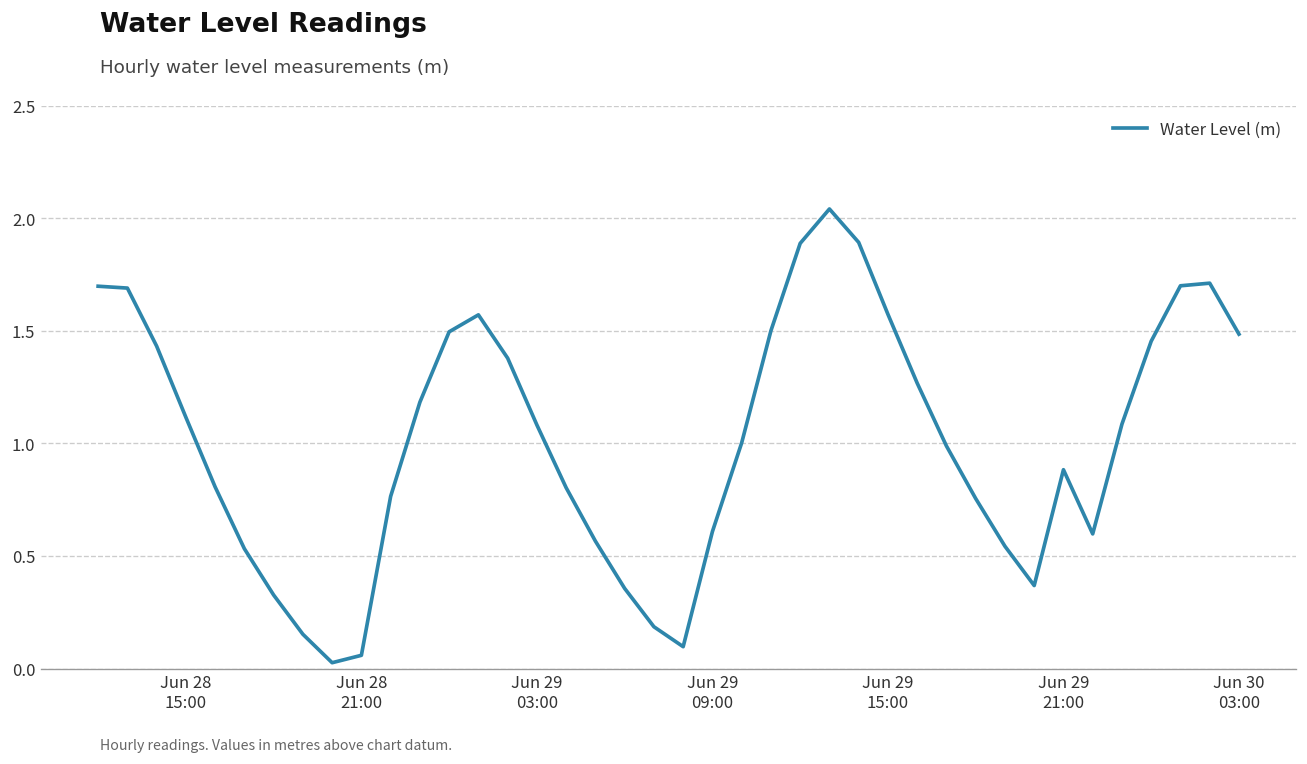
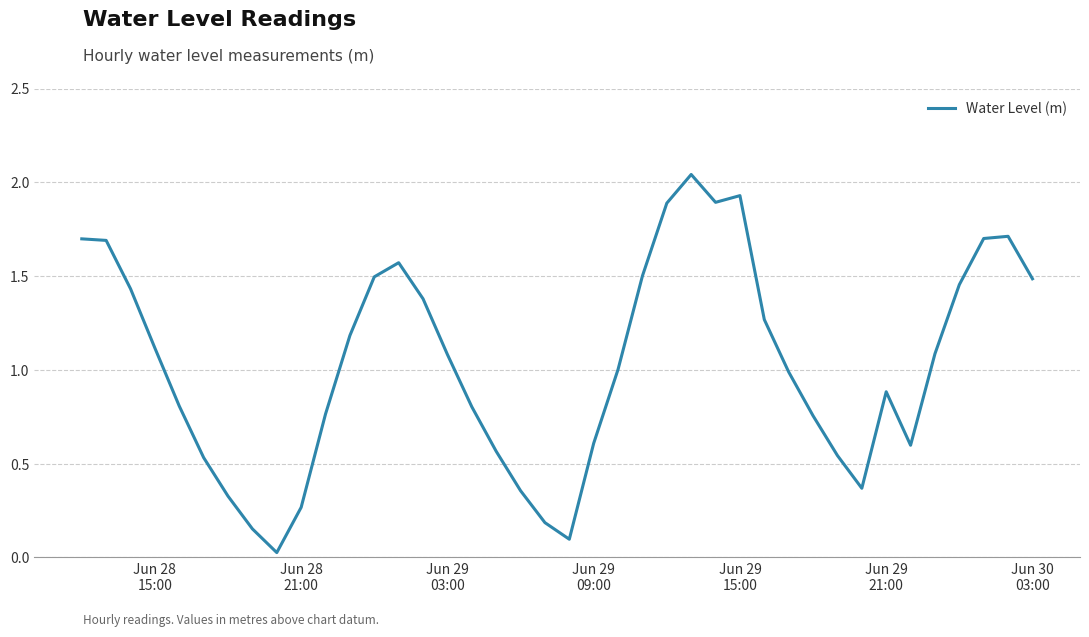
  {
    "Jun 28 15:00": 1.12,
-   "Jun 28 21:00": 0.06,
+   "Jun 28 21:00": 0.27,
    "Jun 29 03:00": 1.08,
    "Jun 29 09:00": 0.61,
-   "Jun 29 15:00": 1.57,
+   "Jun 29 15:00": 1.93,
    "Jun 29 21:00": 0.88,
    "Jun 30 03:00": 1.49
  }
